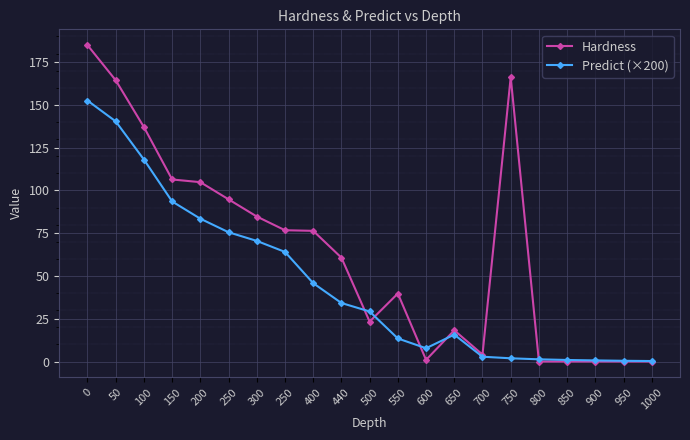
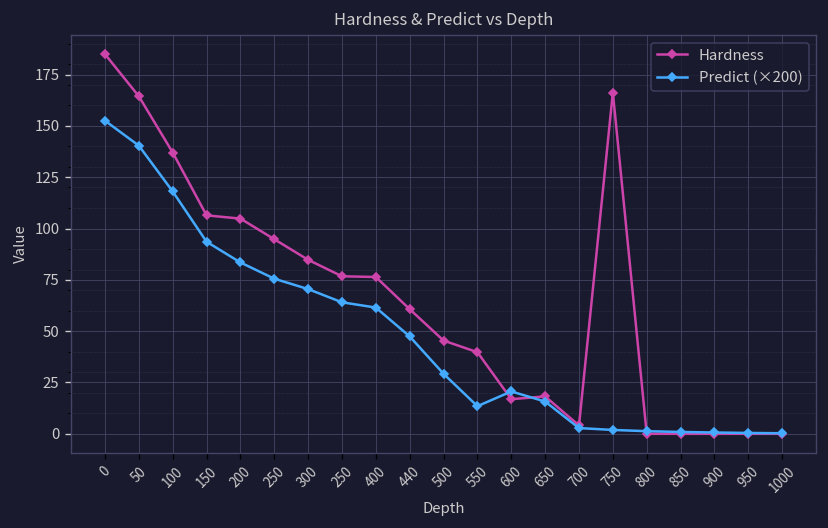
  {
    "Hardness": {
      "0": 185,
      "50": 164,
      "100": 137,
      "150": 106,
      "200": 105,
      "300": 85,
      "400": 76,
      "440": 61,
-     "500": 23,
+     "500": 45,
      "550": 40,
-     "600": 1,
+     "600": 17,
      "650": 18,
      "750": 166
    },
    "Predict (×200)": {
      "0": 153,
      "50": 140,
      "100": 118,
      "150": 94,
      "200": 83,
      "300": 71,
-     "400": 46,
-     "440": 34,
+     "400": 62,
+     "440": 47,
      "500": 29,
      "550": 13,
-     "600": 8,
+     "600": 21,
      "650": 16,
      "750": 2
    }
  }
